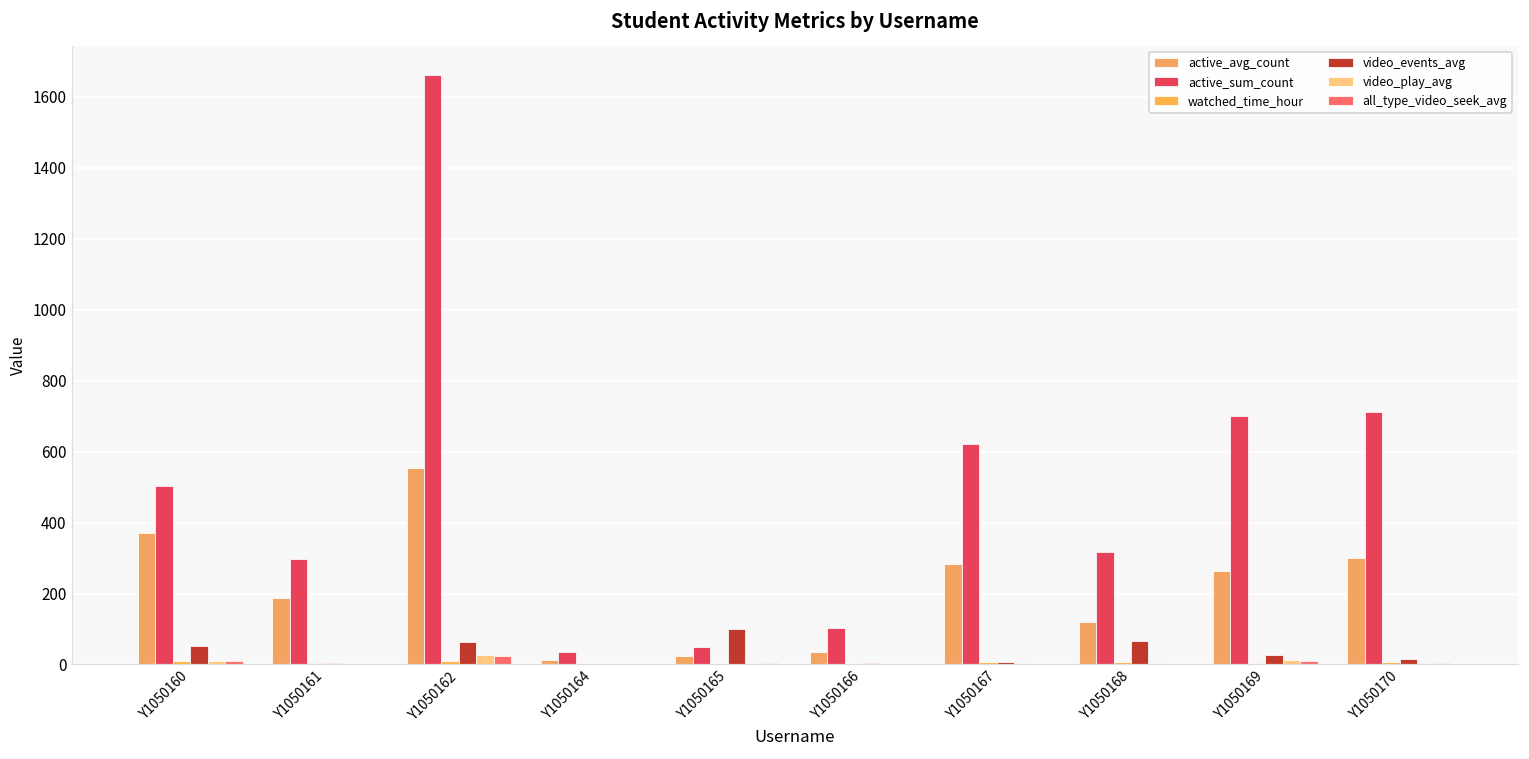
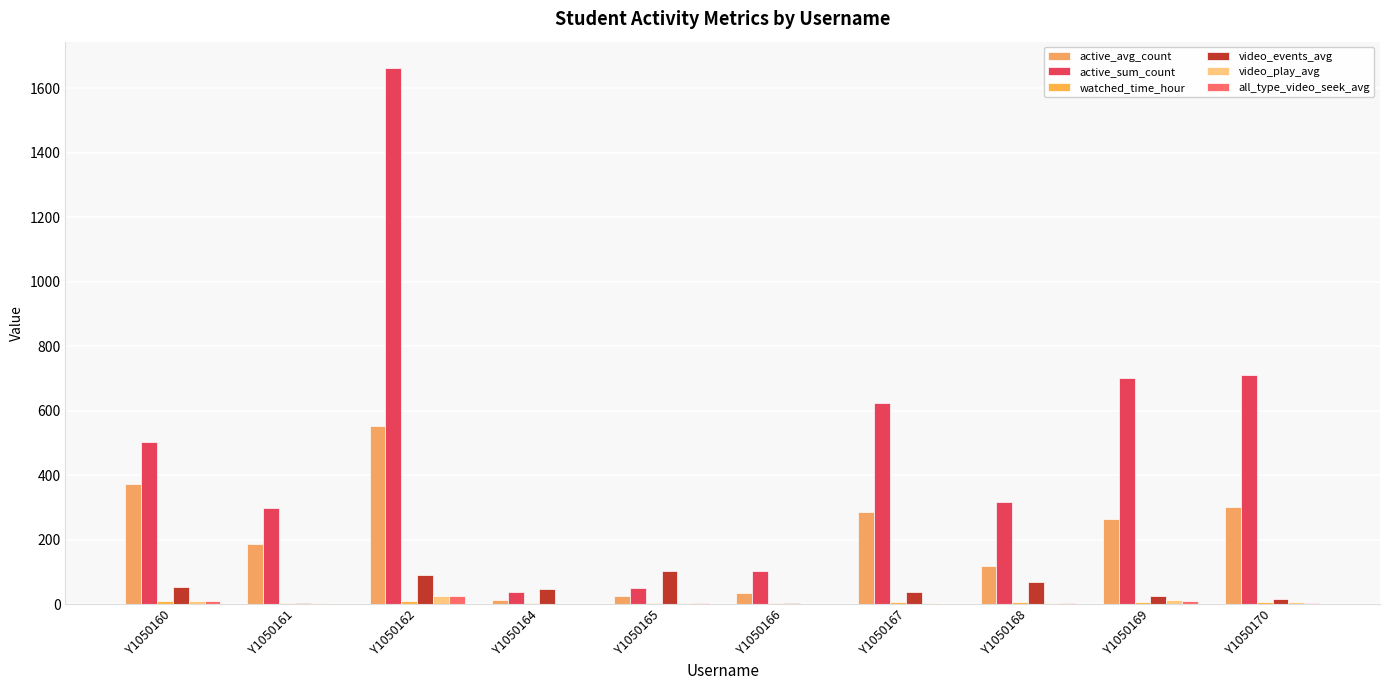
  {
    "video_events_avg": {
      "Y1050160": 50,
-     "Y1050162": 60,
-     "Y1050164": 0,
+     "Y1050162": 90,
+     "Y1050164": 50,
      "Y1050165": 100,
-     "Y1050167": 10,
+     "Y1050167": 40,
      "Y1050168": 70,
      "Y1050169": 30,
      "Y1050170": 10
    }
  }
